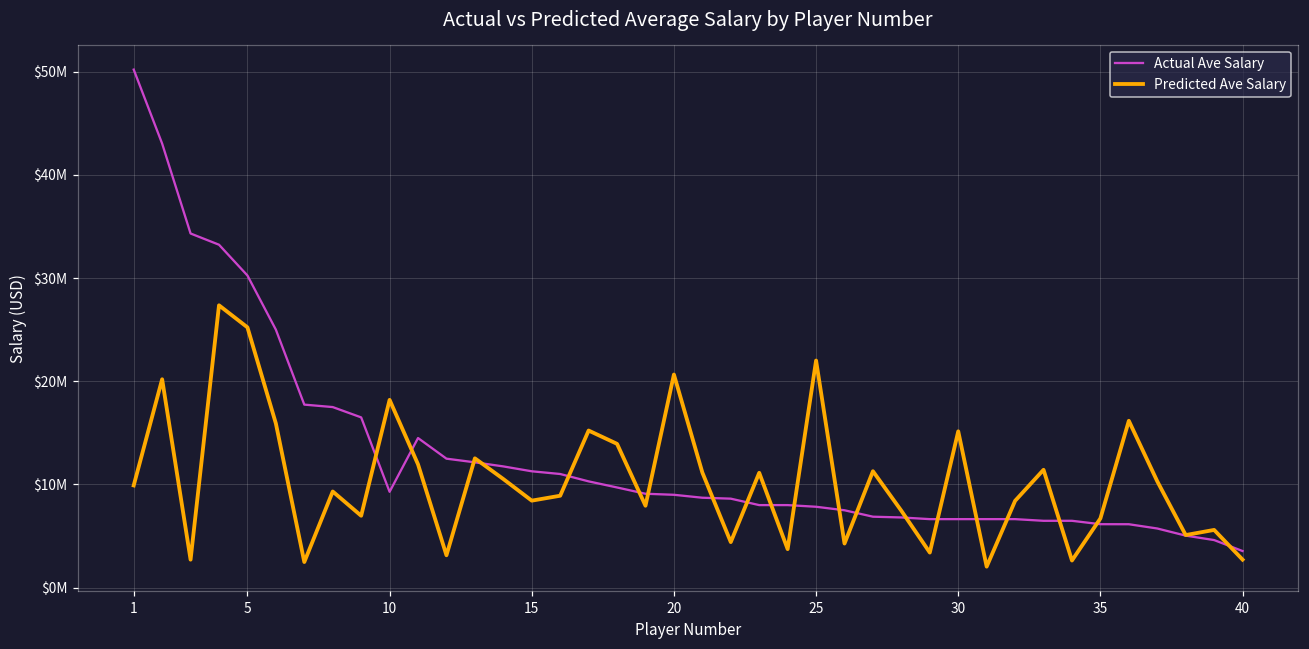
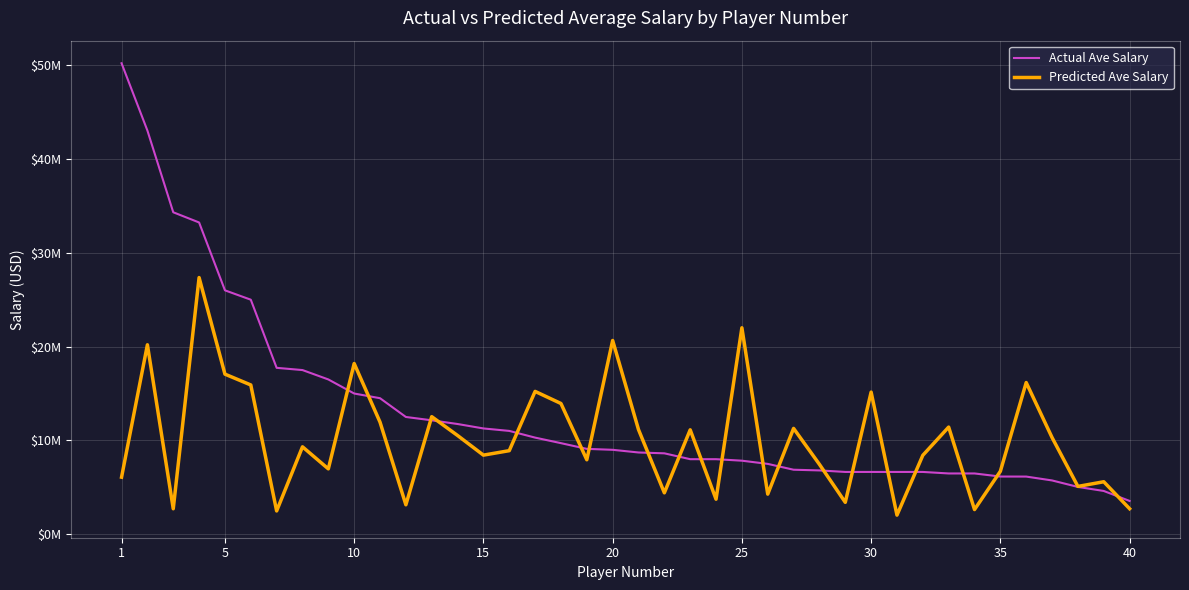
  {
    "Actual Ave Salary": {
      "1": "$50000000",
-     "5": "$30000000",
-     "10": "$9000000",
+     "5": "$26000000",
+     "10": "$15000000",
      "15": "$11000000",
      "20": "$9000000",
      "25": "$8000000",
      "30": "$7000000",
      "35": "$6000000",
      "40": "$4000000"
    },
    "Predicted Ave Salary": {
-     "1": "$10000000",
-     "5": "$25000000",
+     "1": "$6000000",
+     "5": "$17000000",
      "10": "$18000000",
      "15": "$8000000",
      "20": "$21000000",
      "25": "$22000000",
      "30": "$15000000",
      "35": "$7000000",
      "40": "$3000000"
    }
  }
